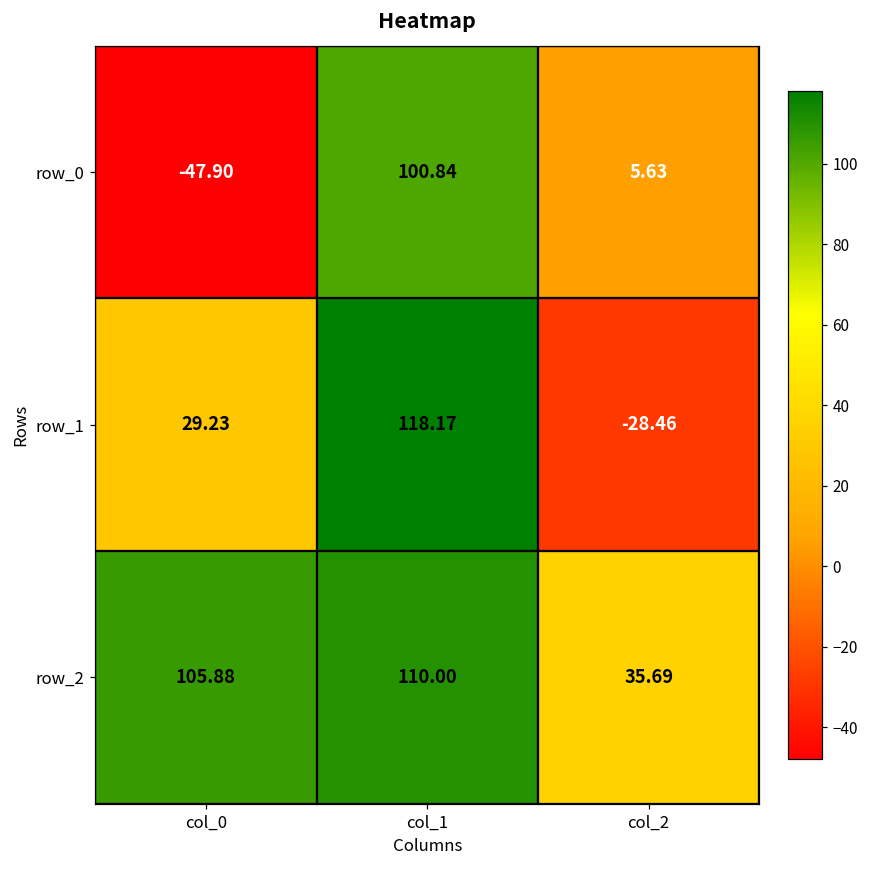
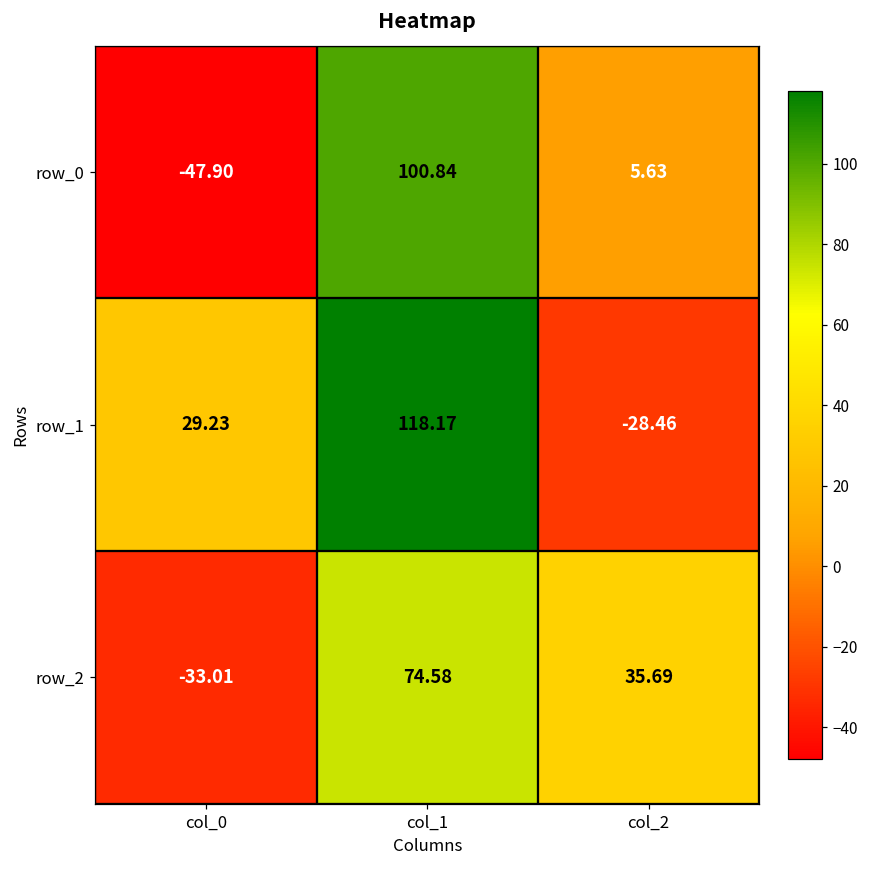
  {
    "row_0": {
      "col_0": -47.90,
      "col_1": 100.84,
      "col_2": 5.63
    },
    "row_1": {
      "col_0": 29.23,
      "col_1": 118.17,
      "col_2": -28.46
    },
    "row_2": {
-     "col_0": 105.88,
-     "col_1": 110.00,
+     "col_0": -33.01,
+     "col_1": 74.58,
      "col_2": 35.69
    }
  }
